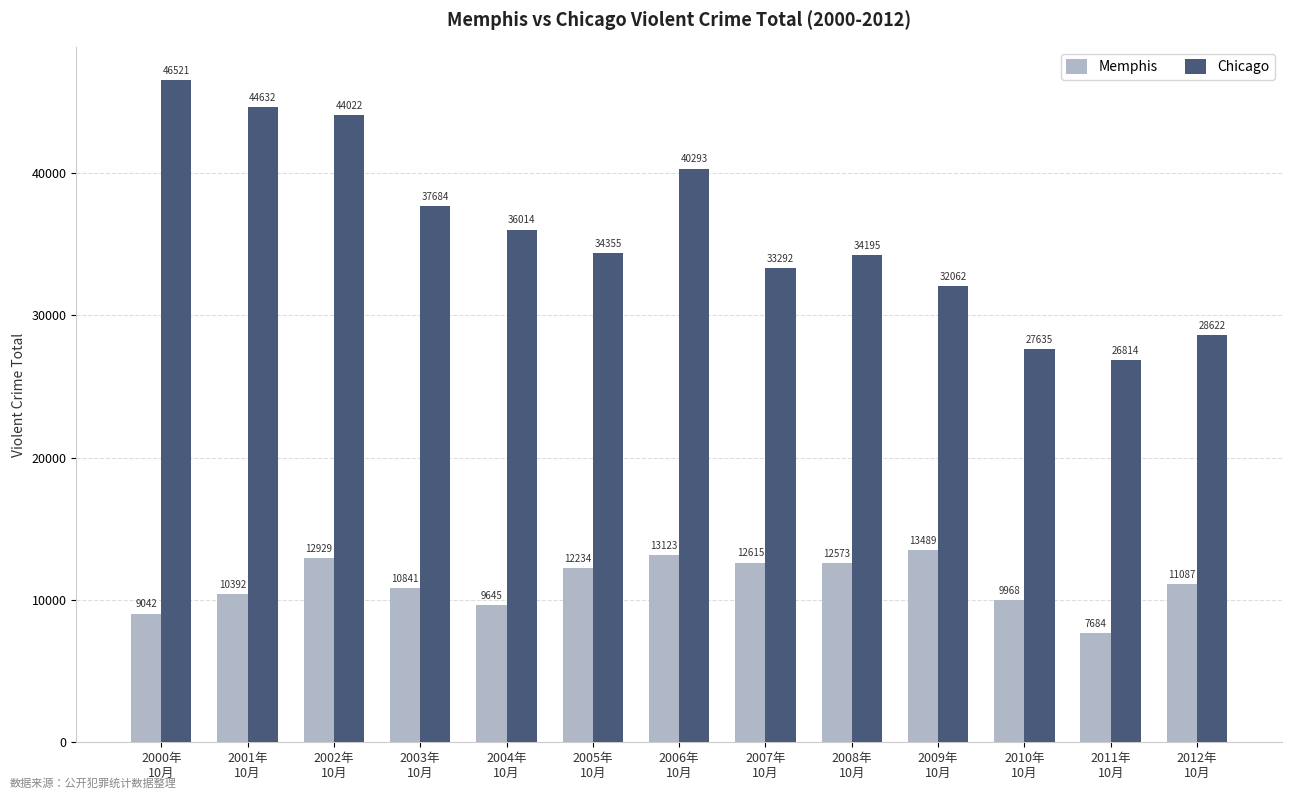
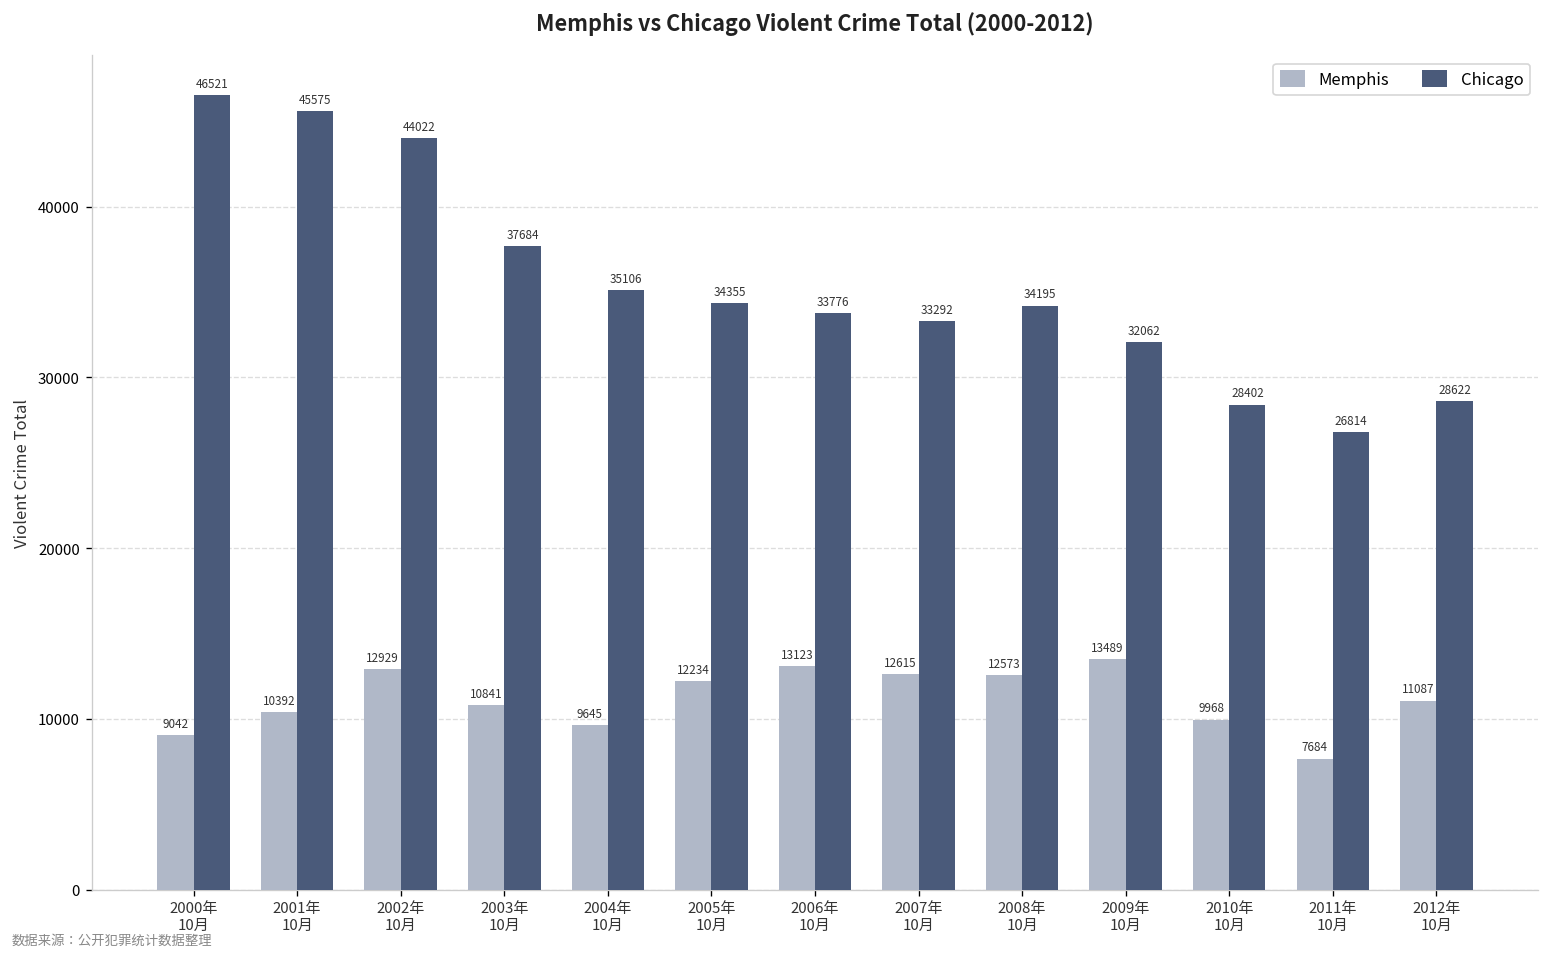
  {
    "Memphis": {
      "2000年 10月": 9042,
      "2001年 10月": 10392,
      "2002年 10月": 12929,
      "2003年 10月": 10841,
      "2004年 10月": 9645,
      "2005年 10月": 12234,
      "2006年 10月": 13123,
      "2007年 10月": 12615,
      "2008年 10月": 12573,
      "2009年 10月": 13489,
      "2010年 10月": 9968,
      "2011年 10月": 7684,
      "2012年 10月": 11087
    },
    "Chicago": {
      "2000年 10月": 46521,
-     "2001年 10月": 44632,
+     "2001年 10月": 45575,
      "2002年 10月": 44022,
      "2003年 10月": 37684,
-     "2004年 10月": 36014,
+     "2004年 10月": 35106,
      "2005年 10月": 34355,
-     "2006年 10月": 40293,
+     "2006年 10月": 33776,
      "2007年 10月": 33292,
      "2008年 10月": 34195,
      "2009年 10月": 32062,
-     "2010年 10月": 27635,
+     "2010年 10月": 28402,
      "2011年 10月": 26814,
      "2012年 10月": 28622
    }
  }
